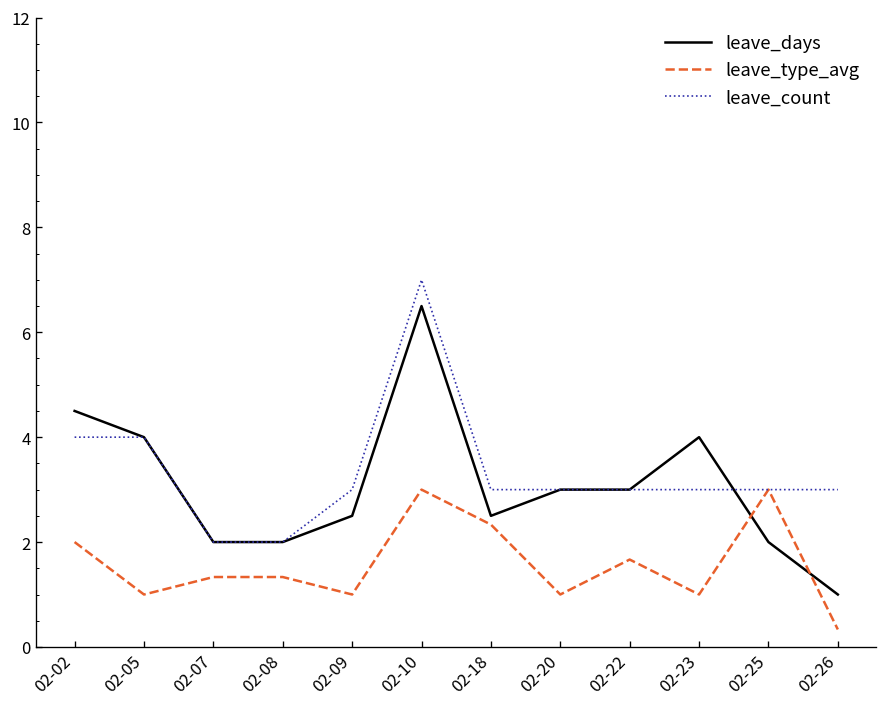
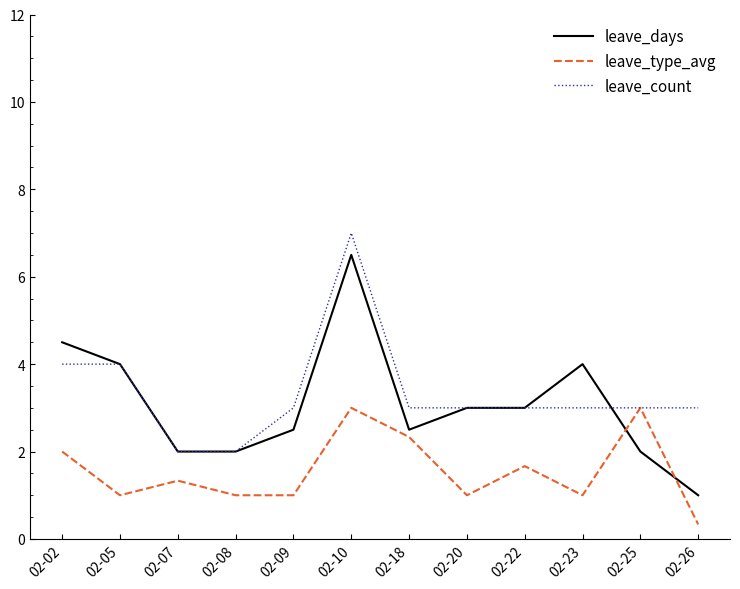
  {
    "leave_days": {
      "02-02": 4.5,
      "02-09": 2.5,
      "02-10": 6.5,
      "02-18": 2.5,
      "02-23": 4.0,
      "02-25": 2.0,
      "02-26": 1.0
    },
    "leave_type_avg": {
      "02-02": 2.0,
      "02-05": 1.0,
      "02-07": 1.3,
-     "02-08": 1.3,
+     "02-08": 1.0,
      "02-09": 1.0,
      "02-10": 3.0,
      "02-18": 2.3,
      "02-20": 1.0,
      "02-22": 1.7,
      "02-23": 1.0,
      "02-26": 0.3
    },
    "leave_count": {
      "02-02": 4.0,
      "02-09": 3.0,
      "02-10": 7.0,
      "02-18": 3.0,
      "02-23": 3.0,
      "02-26": 3.0
    }
  }
